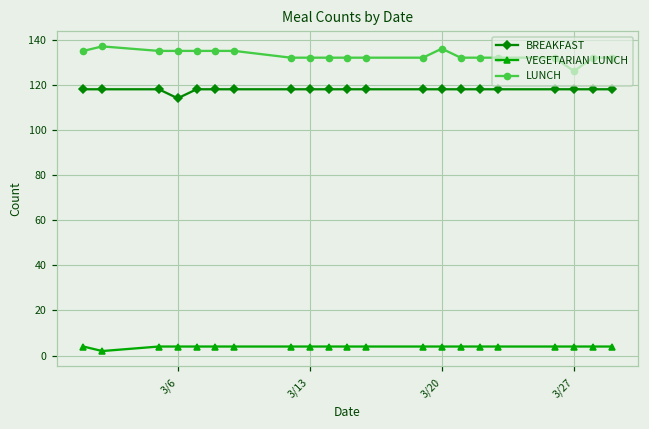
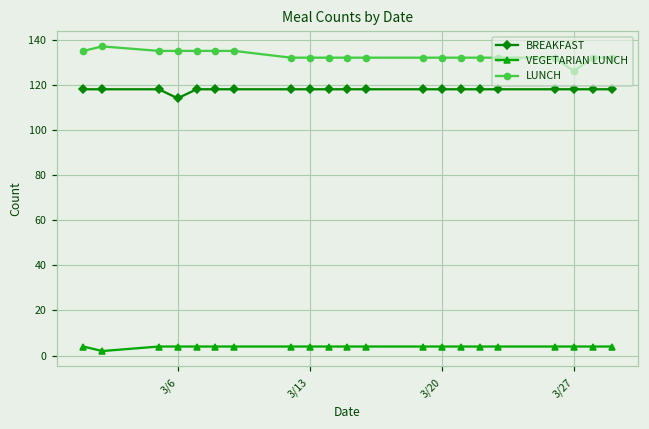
  {
    "LUNCH": {
      "3/6": 135,
      "3/13": 132,
-     "3/20": 136
+     "3/20": 132
    }
  }
